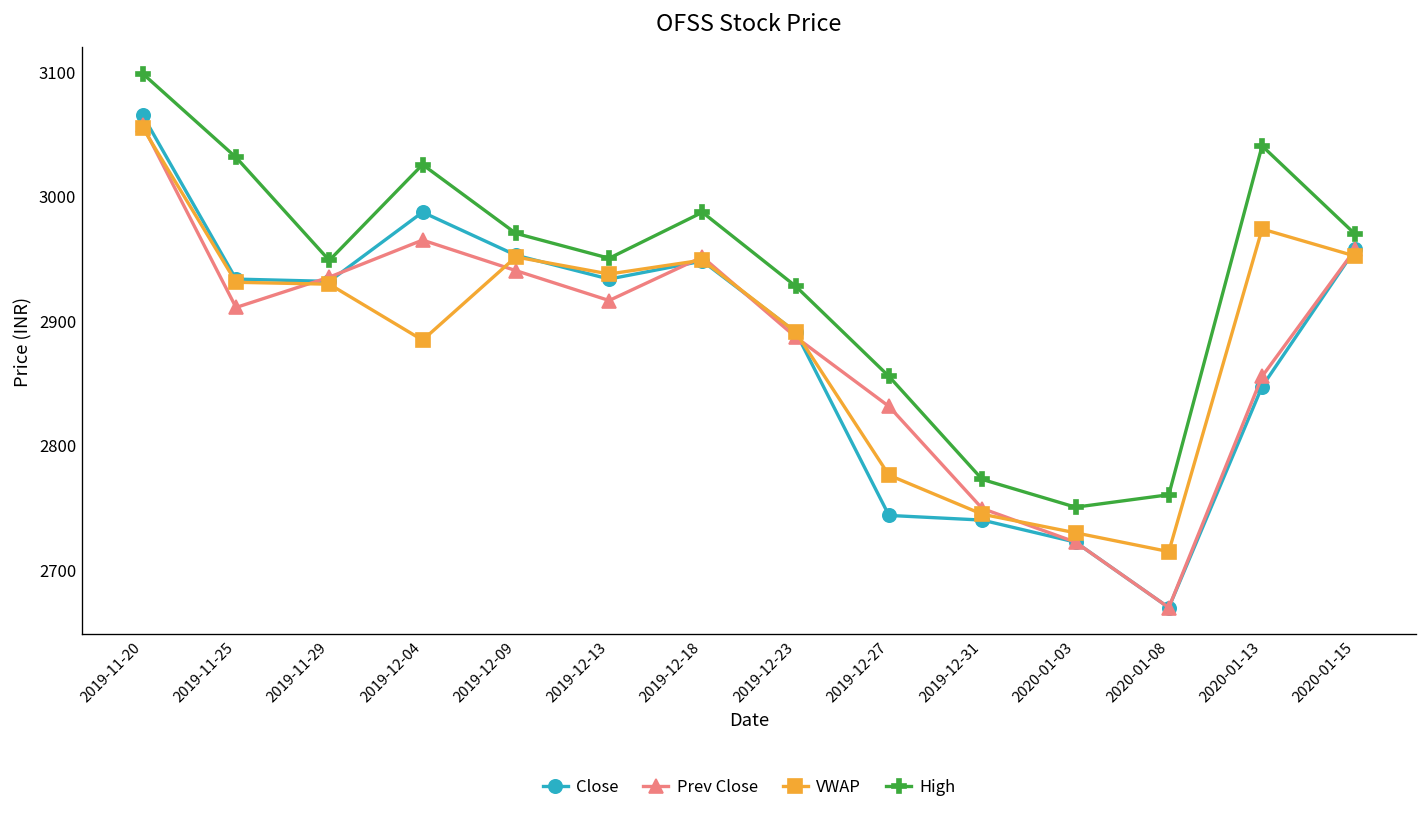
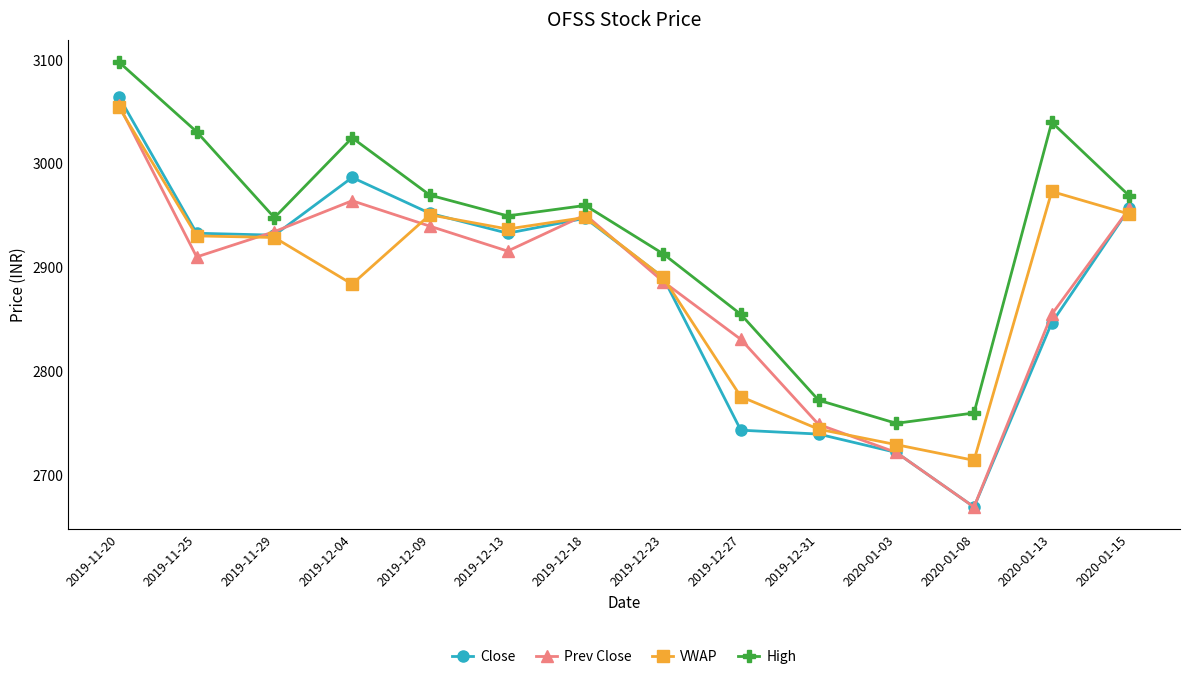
  {
    "Close": {
      "2019-11-20": 3065,
      "2019-11-25": 2933,
      "2019-12-04": 2987,
      "2019-12-13": 2933,
      "2019-12-27": 2743,
      "2019-12-31": 2740,
      "2020-01-13": 2847
    },
    "Prev Close": {
      "2019-11-25": 2910,
      "2019-11-29": 2935,
      "2019-12-04": 2964,
      "2019-12-09": 2940,
      "2019-12-13": 2916,
      "2019-12-18": 2951,
      "2019-12-23": 2887,
      "2019-12-27": 2831,
      "2019-12-31": 2749,
      "2020-01-13": 2855
    },
    "VWAP": {
      "2019-11-25": 2931,
      "2019-12-04": 2884,
      "2019-12-13": 2937,
      "2019-12-27": 2776,
      "2019-12-31": 2744,
      "2020-01-03": 2729,
      "2020-01-08": 2714,
      "2020-01-13": 2973,
      "2020-01-15": 2952
    },
    "High": {
      "2019-11-20": 3098,
      "2019-11-25": 3031,
      "2019-11-29": 2948,
      "2019-12-04": 3025,
      "2019-12-09": 2970,
      "2019-12-13": 2950,
-     "2019-12-18": 2987,
-     "2019-12-23": 2927,
+     "2019-12-18": 2960,
+     "2019-12-23": 2913,
      "2019-12-27": 2855,
      "2019-12-31": 2772,
      "2020-01-03": 2750,
      "2020-01-08": 2760,
      "2020-01-13": 3040,
      "2020-01-15": 2969
    }
  }
